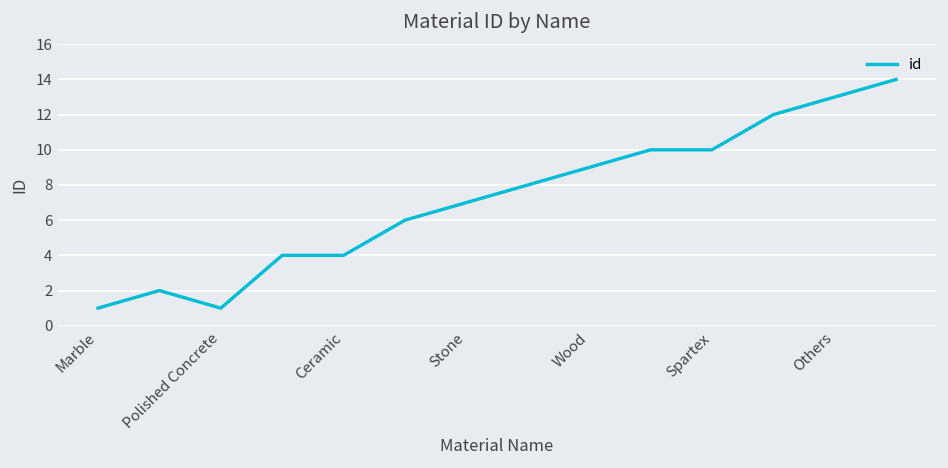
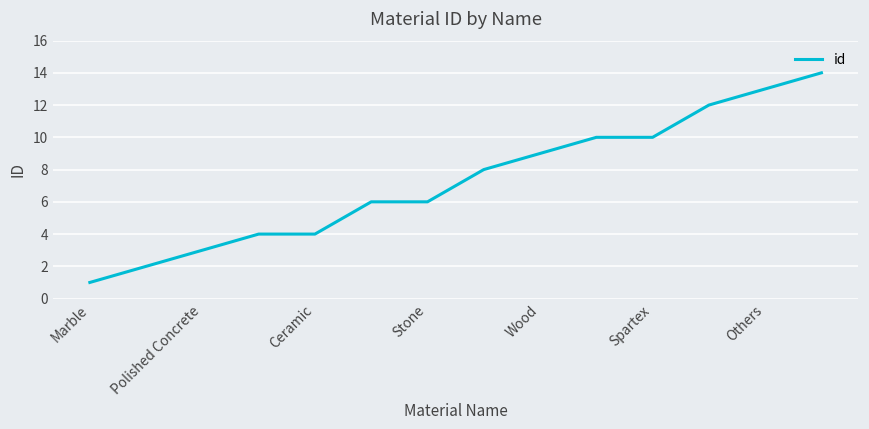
  {
    "Marble": 1,
-   "Polished Concrete": 1,
+   "Polished Concrete": 3,
    "Ceramic": 4,
-   "Stone": 7,
+   "Stone": 6,
    "Wood": 9,
    "Spartex": 10,
    "Others": 13
  }
